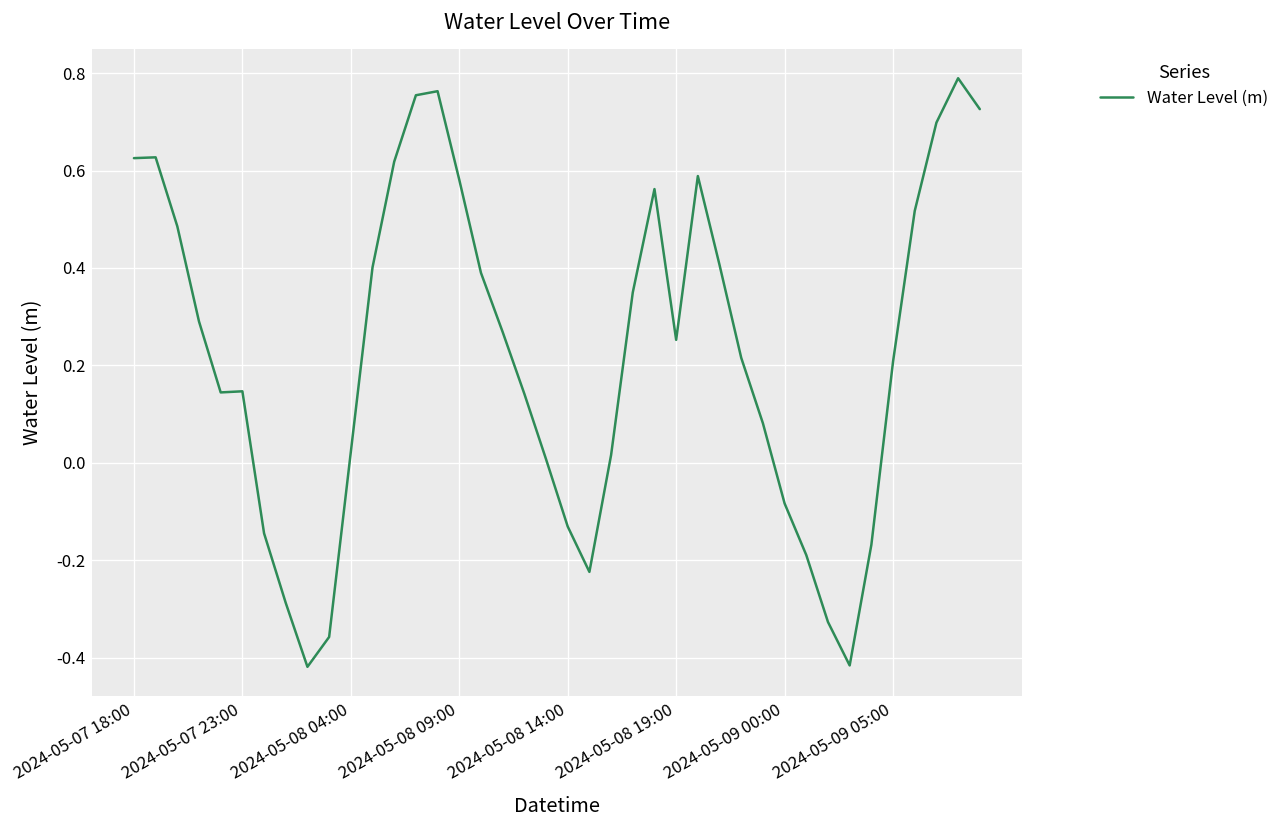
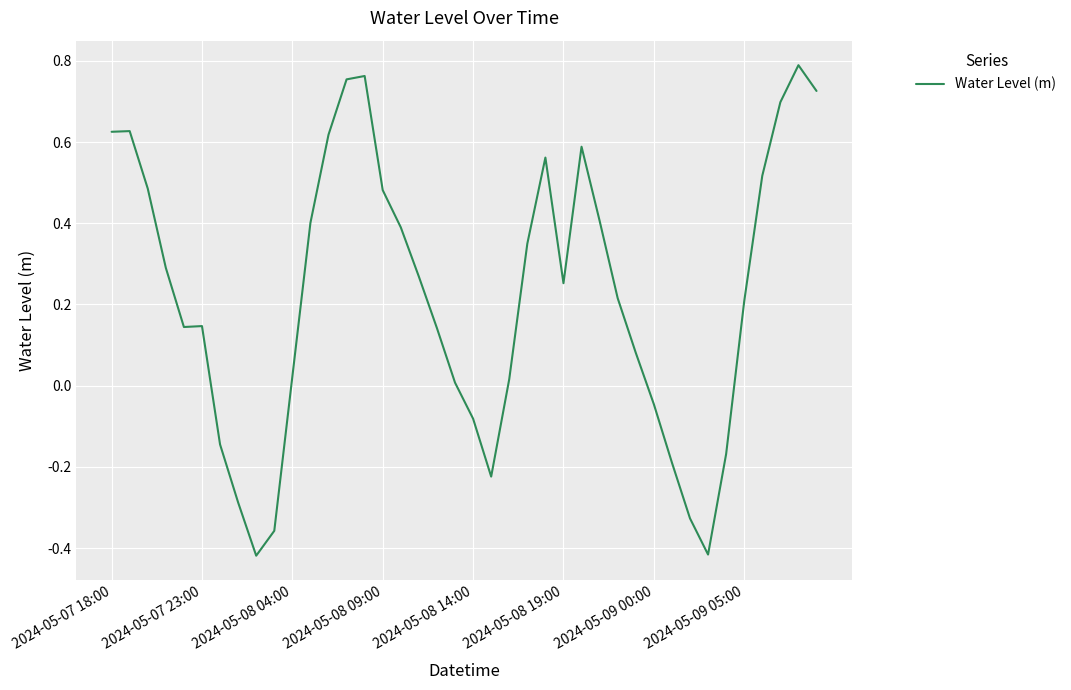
  {
    "2024-05-07 18:00": 0.63,
    "2024-05-07 23:00": 0.15,
    "2024-05-08 04:00": 0.02,
-   "2024-05-08 09:00": 0.58,
-   "2024-05-08 14:00": -0.13,
+   "2024-05-08 09:00": 0.48,
+   "2024-05-08 14:00": -0.08,
    "2024-05-08 19:00": 0.25,
-   "2024-05-09 00:00": -0.08,
+   "2024-05-09 00:00": -0.05,
    "2024-05-09 05:00": 0.21
  }
